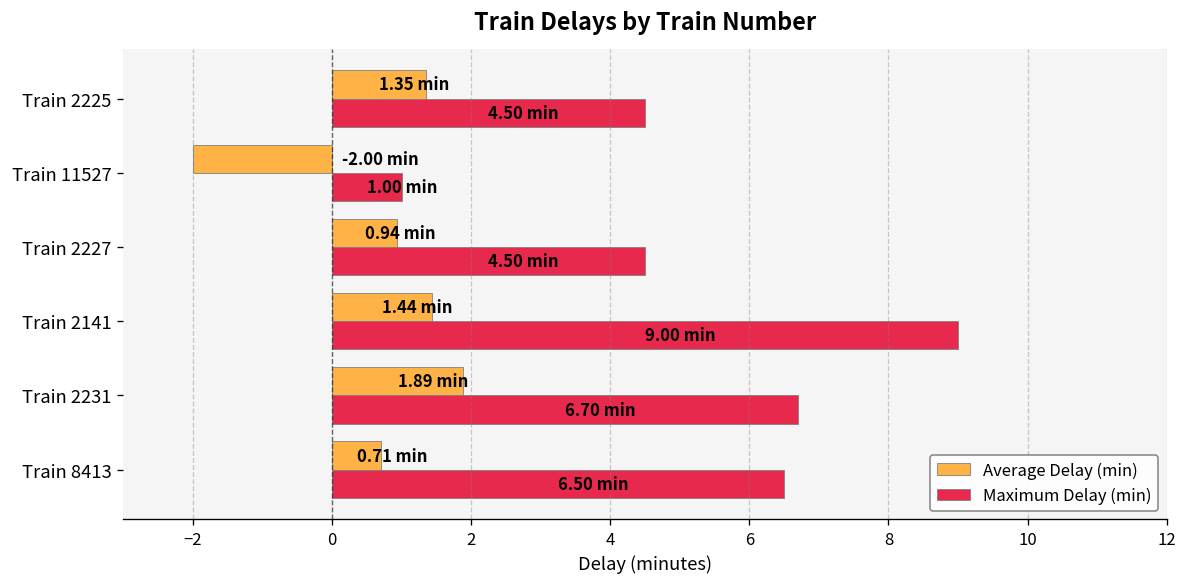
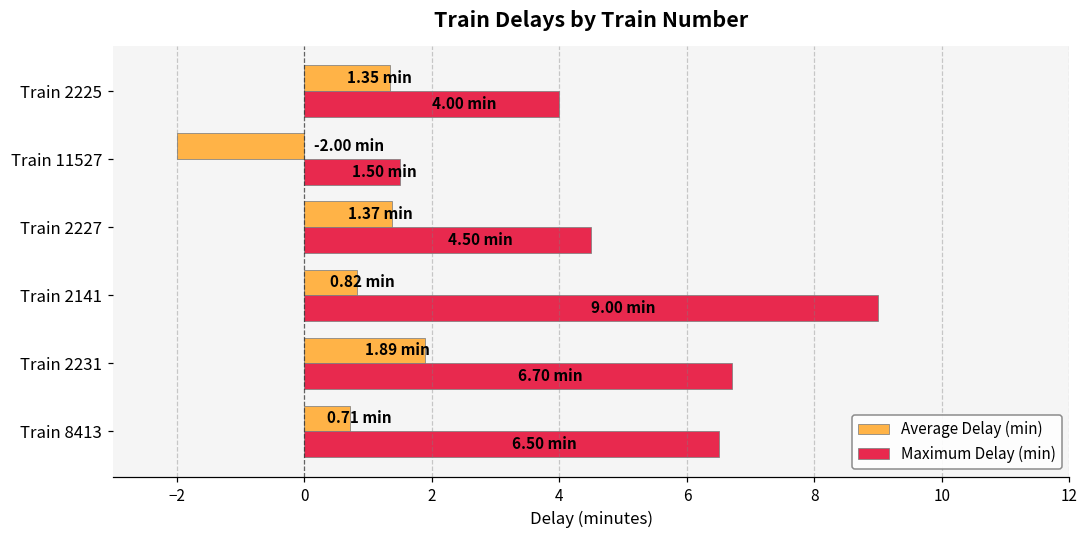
  {
    "Average Delay (min)": {
      "Train 2225": 1.35,
-     "Train 2227": 0.94,
-     "Train 2141": 1.44,
+     "Train 2227": 1.37,
+     "Train 2141": 0.82,
      "Train 2231": 1.89,
      "Train 8413": 0.71
    },
    "Maximum Delay (min)": {
-     "Train 2225": 4.50,
-     "Train 11527": 1.00,
+     "Train 2225": 4.00,
+     "Train 11527": 1.50,
      "Train 2227": 4.50,
      "Train 2141": 9.00,
      "Train 2231": 6.70,
      "Train 8413": 6.50
    }
  }
